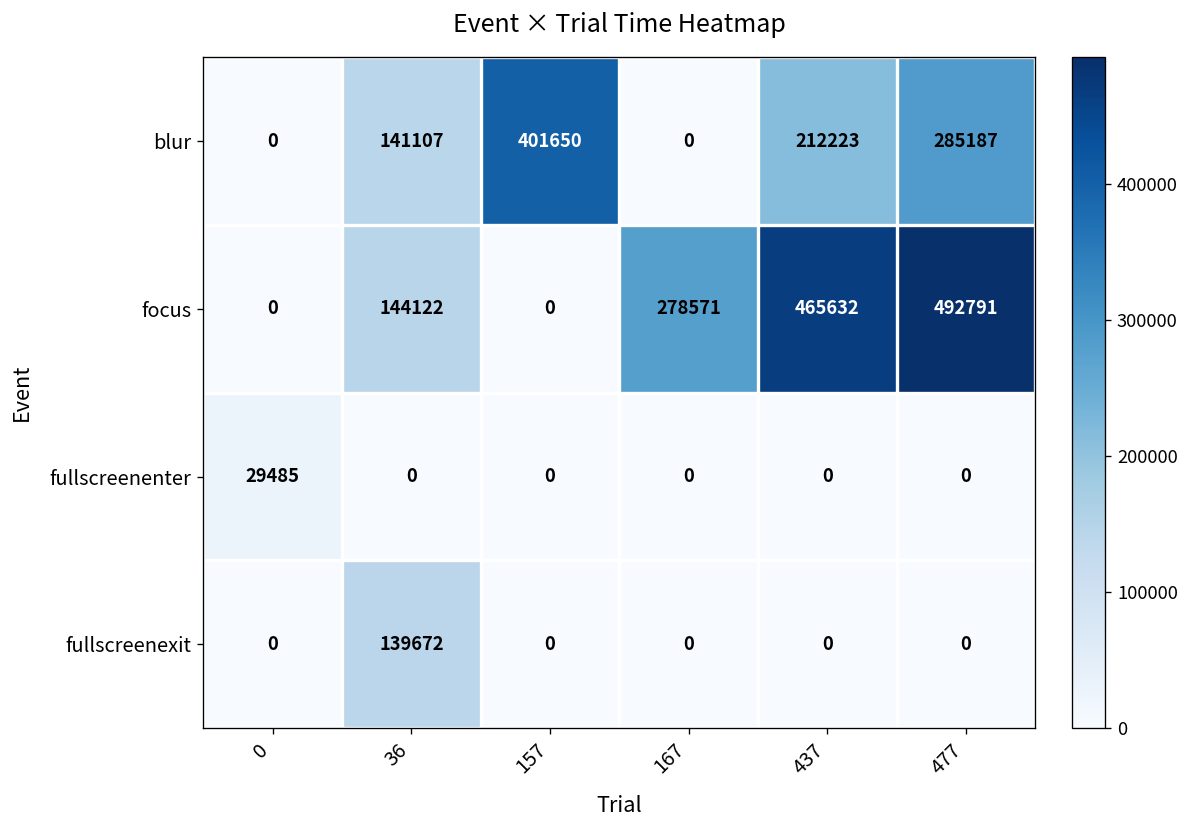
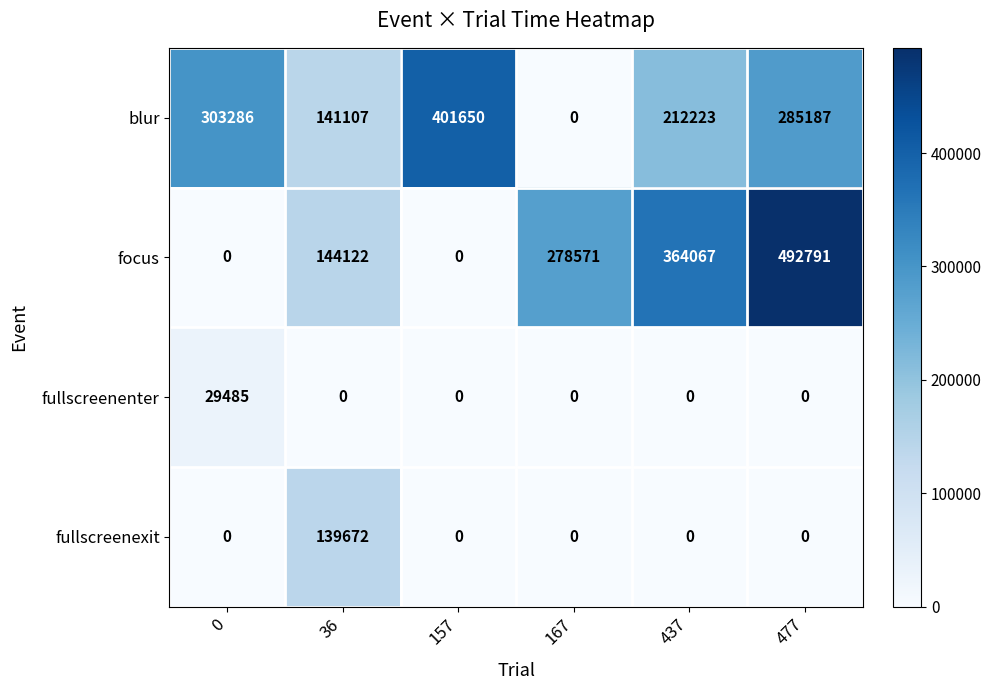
  {
    "blur": {
-     "0": 0,
+     "0": 303286,
      "36": 141107,
      "157": 401650,
      "167": 0,
      "437": 212223,
      "477": 285187
    },
    "focus": {
      "0": 0,
      "36": 144122,
      "157": 0,
      "167": 278571,
-     "437": 465632,
+     "437": 364067,
      "477": 492791
    },
    "fullscreenenter": {
      "0": 29485,
      "36": 0,
      "157": 0,
      "167": 0,
      "437": 0,
      "477": 0
    },
    "fullscreenexit": {
      "0": 0,
      "36": 139672,
      "157": 0,
      "167": 0,
      "437": 0,
      "477": 0
    }
  }
